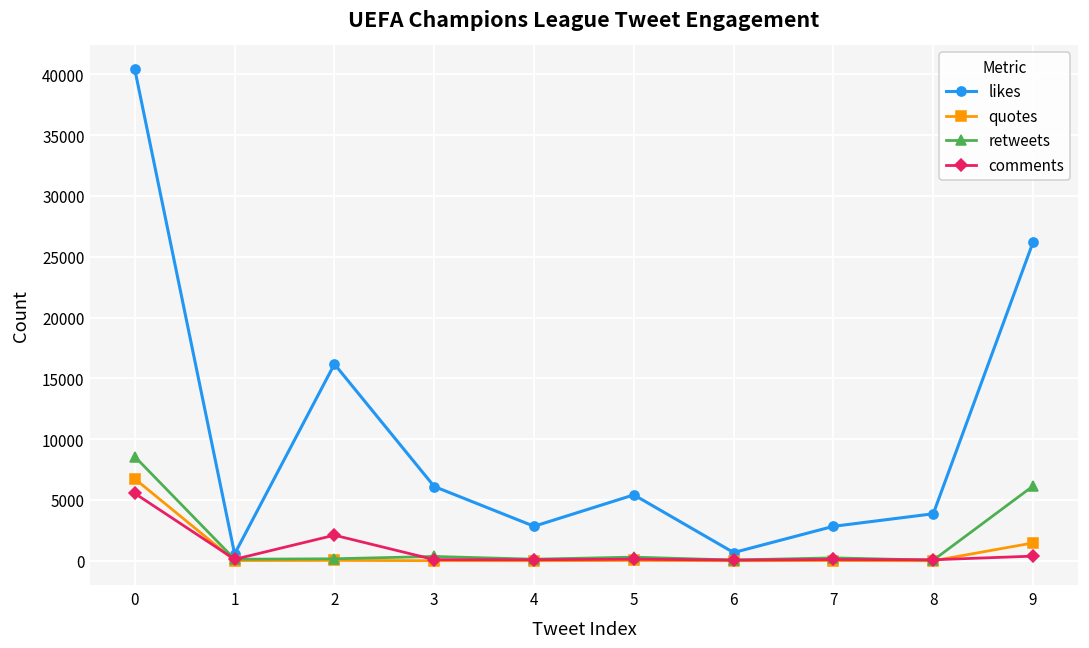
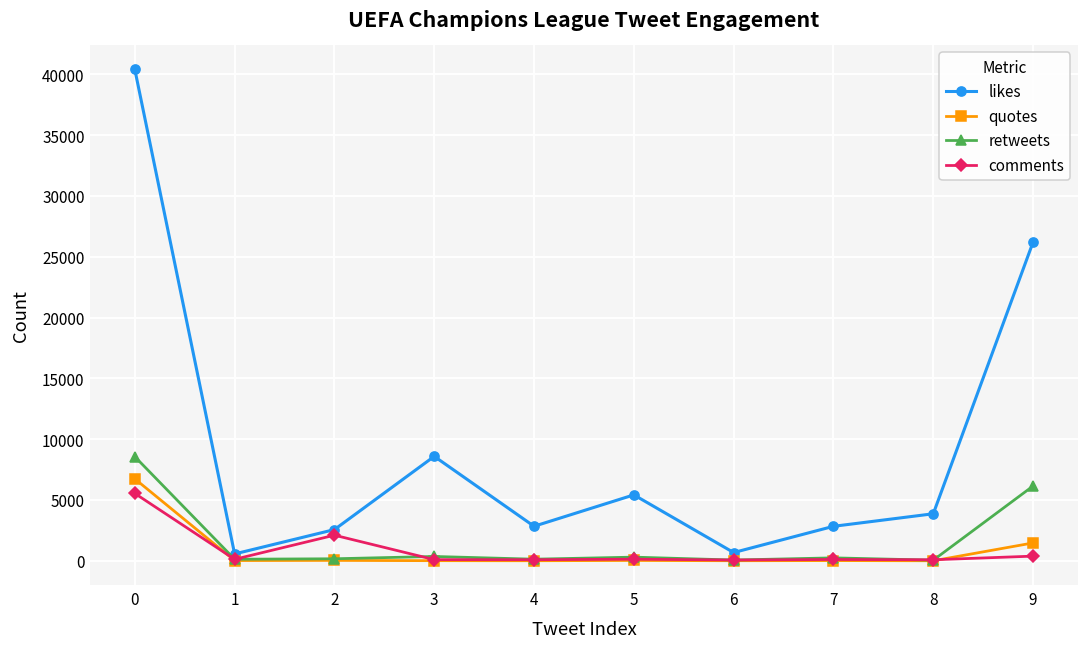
  {
    "likes": {
      "0": 40400,
      "1": 600,
-     "2": 16200,
-     "3": 6100,
+     "2": 2600,
+     "3": 8600,
      "4": 2800,
      "5": 5400,
      "6": 700,
      "7": 2800,
      "8": 3900,
      "9": 26200
    },
    "quotes": {
      "0": 6700,
      "9": 1500
    },
    "retweets": {
      "0": 8600,
      "3": 400,
      "9": 6100
    },
    "comments": {
      "0": 5500,
      "2": 2100,
      "9": 400
    }
  }
